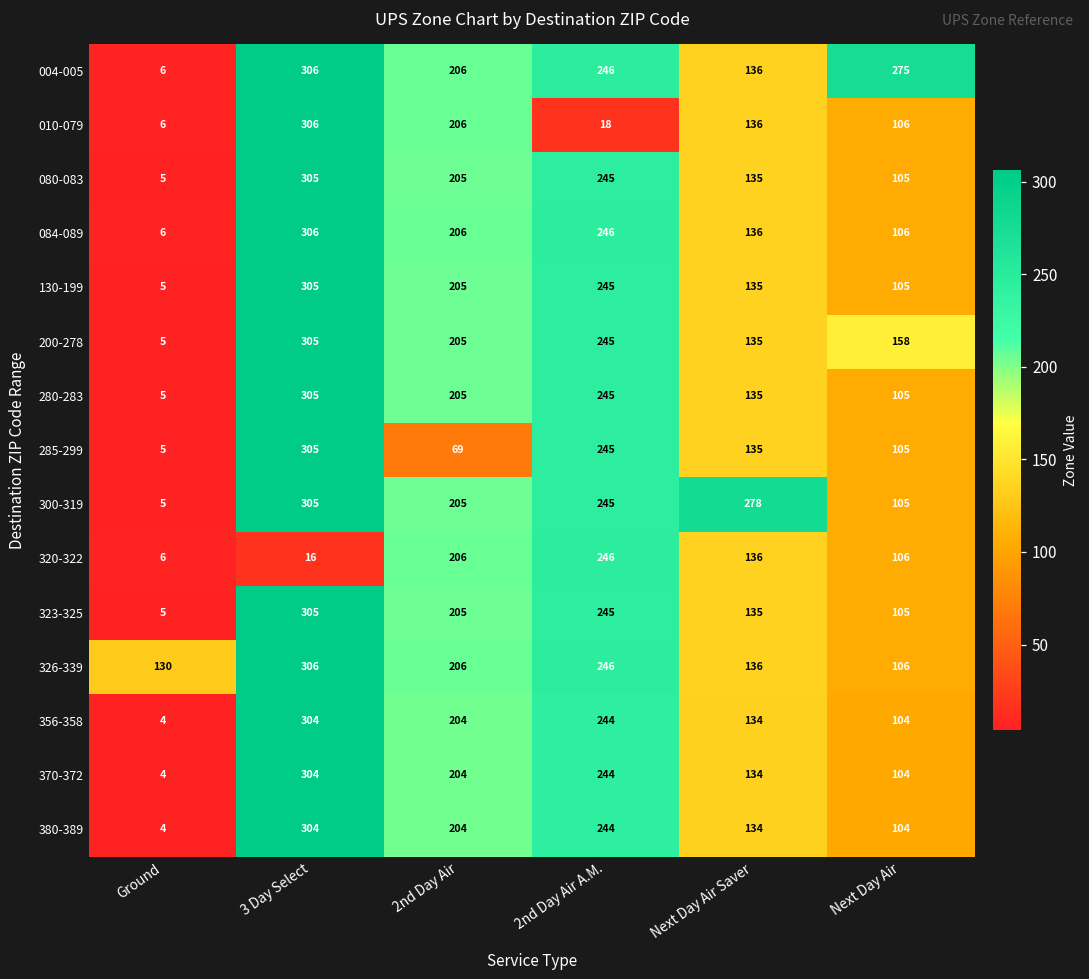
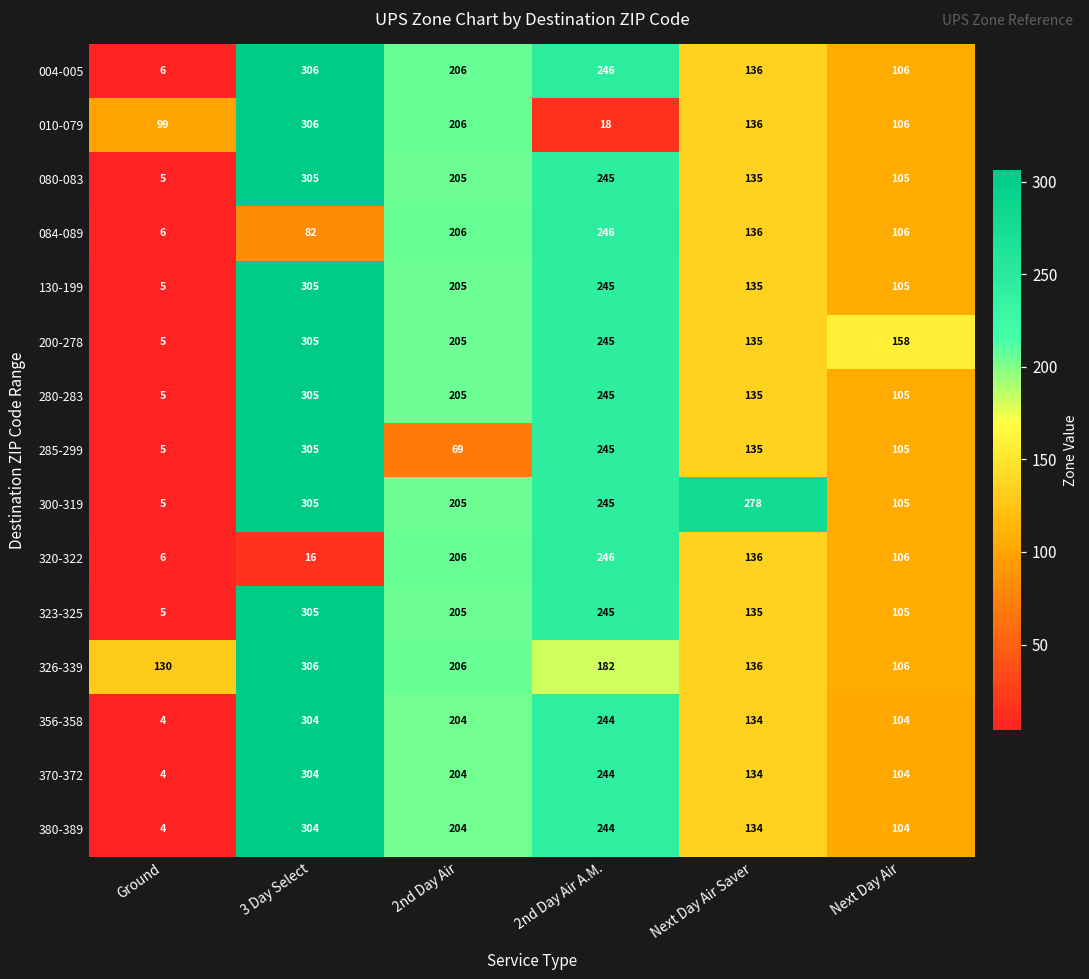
  {
    "004-005": {
      "Ground": 6,
      "3 Day Select": 306,
      "2nd Day Air": 206,
      "2nd Day Air A.M.": 246,
      "Next Day Air Saver": 136,
-     "Next Day Air": 275
+     "Next Day Air": 106
    },
    "010-079": {
-     "Ground": 6,
+     "Ground": 99,
      "3 Day Select": 306,
      "2nd Day Air": 206,
      "2nd Day Air A.M.": 18,
      "Next Day Air Saver": 136,
      "Next Day Air": 106
    },
    "080-083": {
      "Ground": 5,
      "3 Day Select": 305,
      "2nd Day Air": 205,
      "2nd Day Air A.M.": 245,
      "Next Day Air Saver": 135,
      "Next Day Air": 105
    },
    "084-089": {
      "Ground": 6,
-     "3 Day Select": 306,
+     "3 Day Select": 82,
      "2nd Day Air": 206,
      "2nd Day Air A.M.": 246,
      "Next Day Air Saver": 136,
      "Next Day Air": 106
    },
    "130-199": {
      "Ground": 5,
      "3 Day Select": 305,
      "2nd Day Air": 205,
      "2nd Day Air A.M.": 245,
      "Next Day Air Saver": 135,
      "Next Day Air": 105
    },
    "200-278": {
      "Ground": 5,
      "3 Day Select": 305,
      "2nd Day Air": 205,
      "2nd Day Air A.M.": 245,
      "Next Day Air Saver": 135,
      "Next Day Air": 158
    },
    "280-283": {
      "Ground": 5,
      "3 Day Select": 305,
      "2nd Day Air": 205,
      "2nd Day Air A.M.": 245,
      "Next Day Air Saver": 135,
      "Next Day Air": 105
    },
    "285-299": {
      "Ground": 5,
      "3 Day Select": 305,
      "2nd Day Air": 69,
      "2nd Day Air A.M.": 245,
      "Next Day Air Saver": 135,
      "Next Day Air": 105
    },
    "300-319": {
      "Ground": 5,
      "3 Day Select": 305,
      "2nd Day Air": 205,
      "2nd Day Air A.M.": 245,
      "Next Day Air Saver": 278,
      "Next Day Air": 105
    },
    "320-322": {
      "Ground": 6,
      "3 Day Select": 16,
      "2nd Day Air": 206,
      "2nd Day Air A.M.": 246,
      "Next Day Air Saver": 136,
      "Next Day Air": 106
    },
    "323-325": {
      "Ground": 5,
      "3 Day Select": 305,
      "2nd Day Air": 205,
      "2nd Day Air A.M.": 245,
      "Next Day Air Saver": 135,
      "Next Day Air": 105
    },
    "326-339": {
      "Ground": 130,
      "3 Day Select": 306,
      "2nd Day Air": 206,
-     "2nd Day Air A.M.": 246,
+     "2nd Day Air A.M.": 182,
      "Next Day Air Saver": 136,
      "Next Day Air": 106
    },
    "356-358": {
      "Ground": 4,
      "3 Day Select": 304,
      "2nd Day Air": 204,
      "2nd Day Air A.M.": 244,
      "Next Day Air Saver": 134,
      "Next Day Air": 104
    },
    "370-372": {
      "Ground": 4,
      "3 Day Select": 304,
      "2nd Day Air": 204,
      "2nd Day Air A.M.": 244,
      "Next Day Air Saver": 134,
      "Next Day Air": 104
    },
    "380-389": {
      "Ground": 4,
      "3 Day Select": 304,
      "2nd Day Air": 204,
      "2nd Day Air A.M.": 244,
      "Next Day Air Saver": 134,
      "Next Day Air": 104
    }
  }
